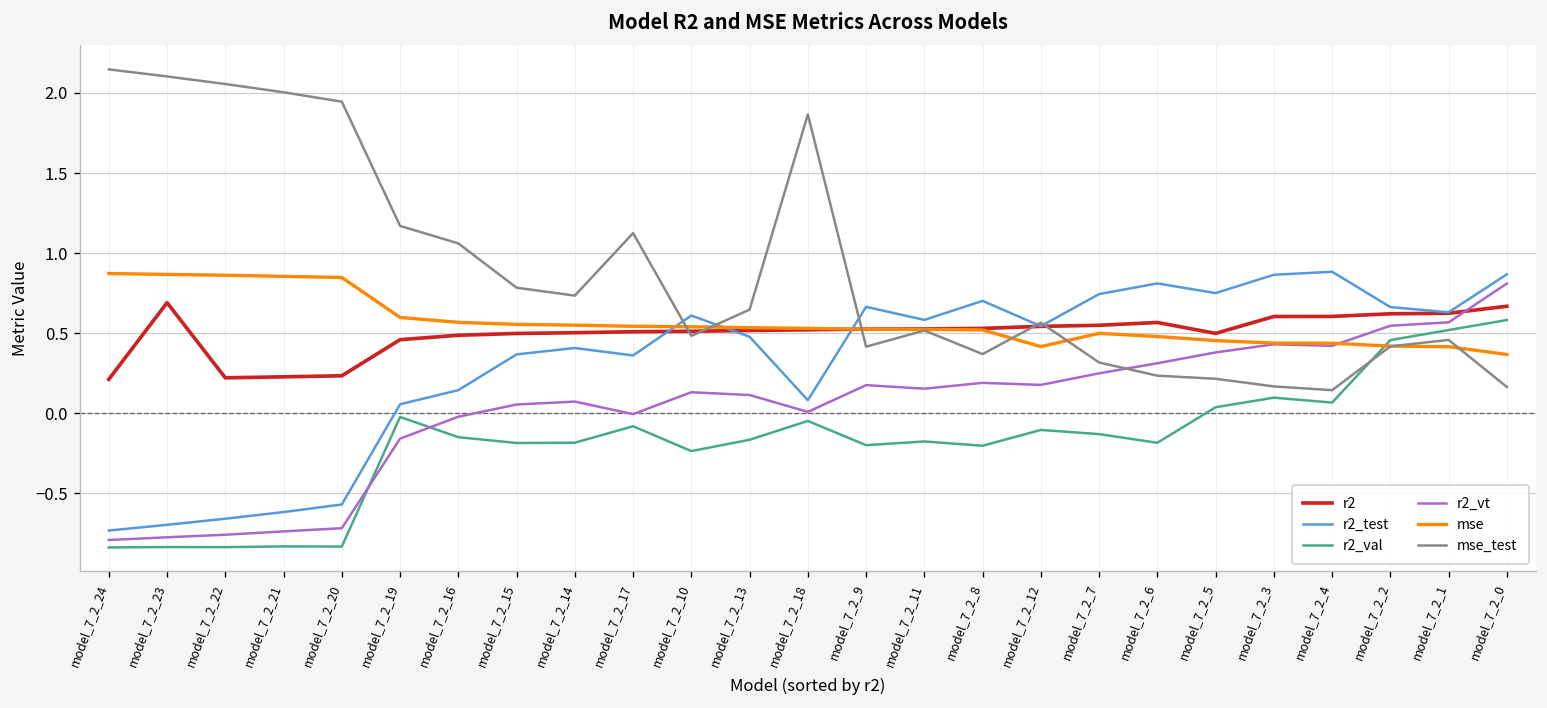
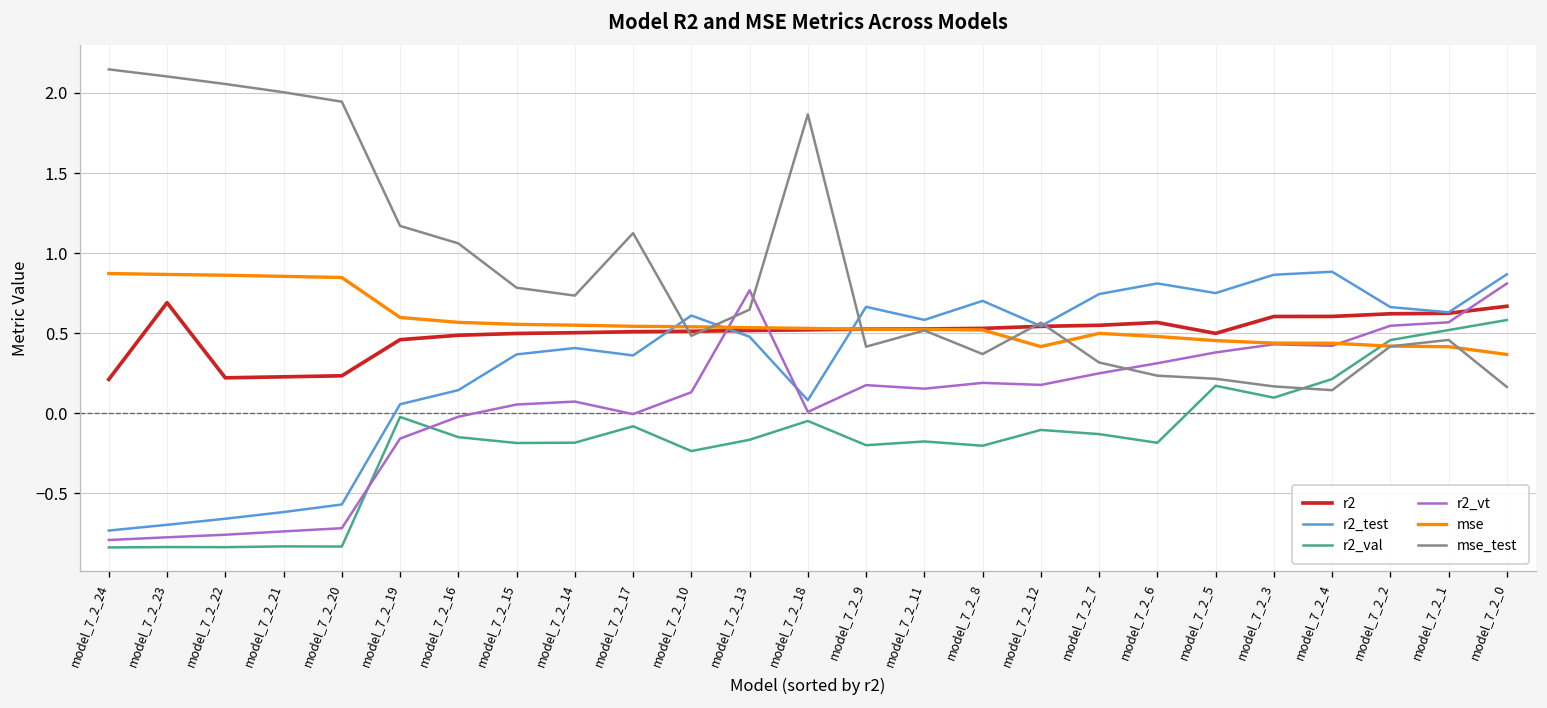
  {
    "r2": {
      "model_7_2_24": 0.21,
      "model_7_2_23": 0.69,
      "model_7_2_22": 0.22,
      "model_7_2_21": 0.23,
      "model_7_2_20": 0.23,
      "model_7_2_19": 0.46,
      "model_7_2_16": 0.49,
      "model_7_2_15": 0.50,
      "model_7_2_14": 0.50,
      "model_7_2_17": 0.51,
      "model_7_2_10": 0.51,
      "model_7_2_7": 0.55,
      "model_7_2_6": 0.57,
      "model_7_2_5": 0.50,
      "model_7_2_3": 0.60,
      "model_7_2_4": 0.60,
      "model_7_2_2": 0.62,
      "model_7_2_0": 0.67
    },
    "r2_test": {
      "model_7_2_24": -0.73,
      "model_7_2_23": -0.70,
      "model_7_2_22": -0.66,
      "model_7_2_21": -0.62,
      "model_7_2_20": -0.57,
      "model_7_2_19": 0.06,
      "model_7_2_16": 0.14,
      "model_7_2_15": 0.37,
      "model_7_2_14": 0.41,
      "model_7_2_17": 0.36,
      "model_7_2_10": 0.61,
      "model_7_2_13": 0.48,
      "model_7_2_18": 0.08,
      "model_7_2_9": 0.66,
      "model_7_2_11": 0.58,
      "model_7_2_8": 0.70,
      "model_7_2_7": 0.74,
      "model_7_2_6": 0.81,
      "model_7_2_5": 0.75,
      "model_7_2_3": 0.86,
      "model_7_2_4": 0.88,
      "model_7_2_2": 0.66,
      "model_7_2_0": 0.87
    },
    "r2_val": {
      "model_7_2_24": -0.84,
      "model_7_2_23": -0.84,
      "model_7_2_22": -0.84,
      "model_7_2_21": -0.83,
      "model_7_2_20": -0.83,
      "model_7_2_19": -0.02,
      "model_7_2_16": -0.15,
      "model_7_2_15": -0.19,
      "model_7_2_14": -0.18,
      "model_7_2_17": -0.08,
      "model_7_2_10": -0.24,
      "model_7_2_13": -0.17,
      "model_7_2_18": -0.05,
      "model_7_2_9": -0.20,
      "model_7_2_11": -0.18,
      "model_7_2_8": -0.20,
      "model_7_2_12": -0.10,
      "model_7_2_7": -0.13,
      "model_7_2_6": -0.18,
-     "model_7_2_5": 0.04,
+     "model_7_2_5": 0.17,
      "model_7_2_3": 0.10,
-     "model_7_2_4": 0.07,
+     "model_7_2_4": 0.21,
      "model_7_2_2": 0.46,
      "model_7_2_1": 0.52,
      "model_7_2_0": 0.58
    },
    "r2_vt": {
      "model_7_2_24": -0.79,
      "model_7_2_23": -0.77,
      "model_7_2_22": -0.76,
      "model_7_2_21": -0.74,
      "model_7_2_20": -0.72,
      "model_7_2_19": -0.16,
      "model_7_2_16": -0.02,
      "model_7_2_15": 0.05,
      "model_7_2_14": 0.07,
      "model_7_2_17": -0.01,
      "model_7_2_10": 0.13,
-     "model_7_2_13": 0.11,
+     "model_7_2_13": 0.77,
      "model_7_2_18": 0.01,
      "model_7_2_9": 0.18,
      "model_7_2_11": 0.15,
      "model_7_2_8": 0.19,
      "model_7_2_12": 0.18,
      "model_7_2_7": 0.25,
      "model_7_2_6": 0.31,
      "model_7_2_5": 0.38,
      "model_7_2_2": 0.55,
      "model_7_2_1": 0.57,
      "model_7_2_0": 0.81
    },
    "mse": {
      "model_7_2_24": 0.87,
      "model_7_2_23": 0.87,
      "model_7_2_22": 0.86,
      "model_7_2_21": 0.85,
      "model_7_2_20": 0.85,
      "model_7_2_19": 0.60,
      "model_7_2_16": 0.57,
      "model_7_2_15": 0.56,
      "model_7_2_14": 0.55,
      "model_7_2_17": 0.54,
      "model_7_2_10": 0.54,
      "model_7_2_12": 0.42,
      "model_7_2_7": 0.50,
      "model_7_2_6": 0.48,
      "model_7_2_5": 0.45,
      "model_7_2_1": 0.42,
      "model_7_2_0": 0.37
    },
    "mse_test": {
      "model_7_2_24": 2.15,
      "model_7_2_23": 2.10,
      "model_7_2_22": 2.06,
      "model_7_2_21": 2.00,
      "model_7_2_20": 1.95,
      "model_7_2_19": 1.17,
      "model_7_2_16": 1.06,
      "model_7_2_15": 0.78,
      "model_7_2_14": 0.73,
      "model_7_2_17": 1.12,
      "model_7_2_10": 0.48,
      "model_7_2_13": 0.65,
      "model_7_2_18": 1.87,
      "model_7_2_9": 0.42,
      "model_7_2_8": 0.37,
      "model_7_2_12": 0.57,
      "model_7_2_7": 0.32,
      "model_7_2_6": 0.23,
      "model_7_2_5": 0.22,
      "model_7_2_3": 0.17,
      "model_7_2_4": 0.14,
      "model_7_2_1": 0.46,
      "model_7_2_0": 0.16
    }
  }
